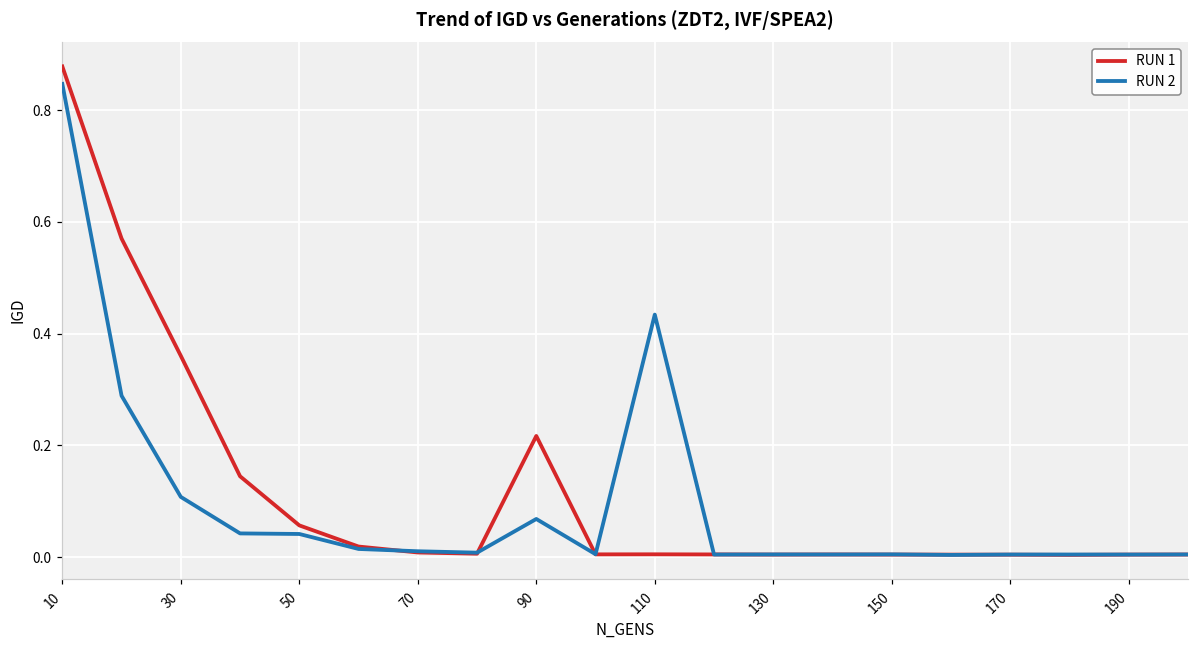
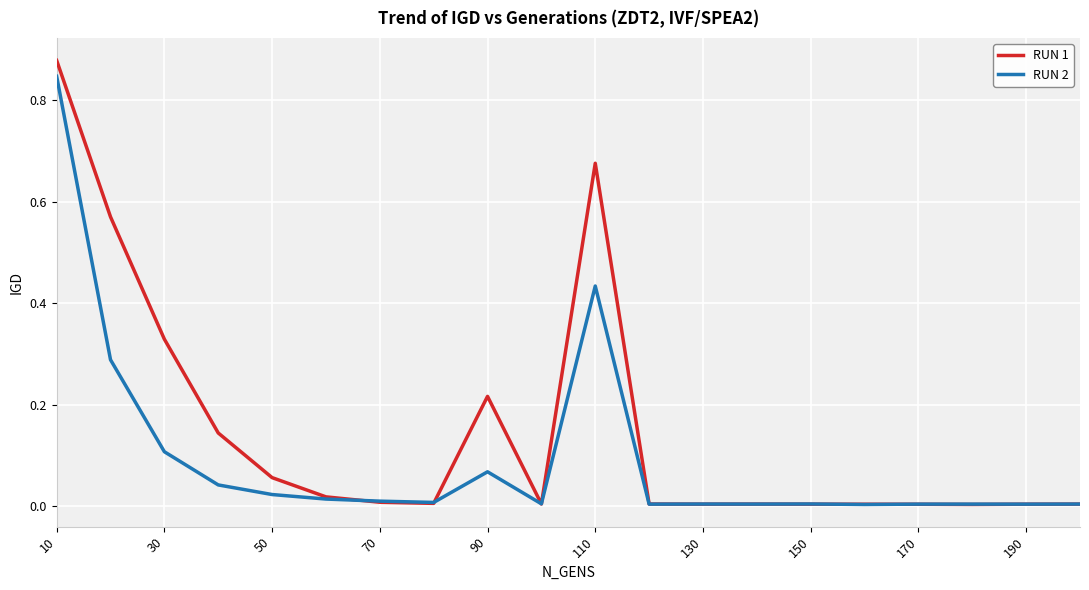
  {
    "RUN 1": {
      "10": 0.88,
-     "30": 0.36,
+     "30": 0.33,
      "50": 0.06,
      "90": 0.22,
-     "110": 0.00
+     "110": 0.68
    },
    "RUN 2": {
      "10": 0.85,
      "30": 0.11,
-     "50": 0.04,
+     "50": 0.02,
      "90": 0.07,
      "110": 0.43
    }
  }
